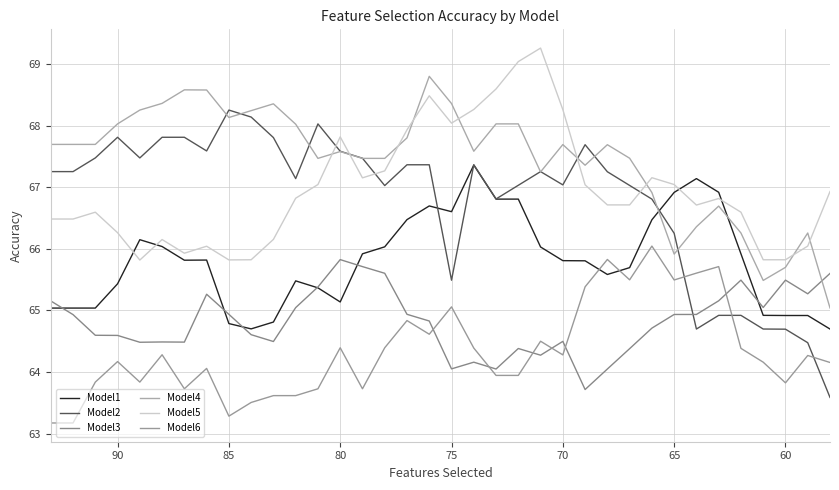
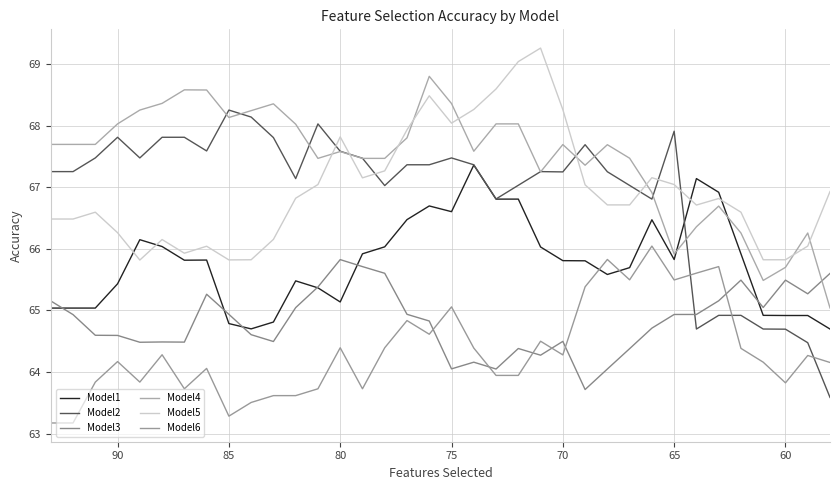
  {
    "Model1": {
      "90": 65.4,
      "85": 64.8,
      "80": 65.1,
      "75": 66.6,
      "70": 65.8,
-     "65": 66.9,
+     "65": 65.8,
      "60": 64.9
    },
    "Model2": {
      "90": 67.8,
      "85": 68.3,
-     "75": 65.5,
-     "70": 67.0,
-     "65": 66.3,
+     "75": 67.5,
+     "70": 67.3,
+     "65": 67.9,
      "60": 64.7
    }
  }
